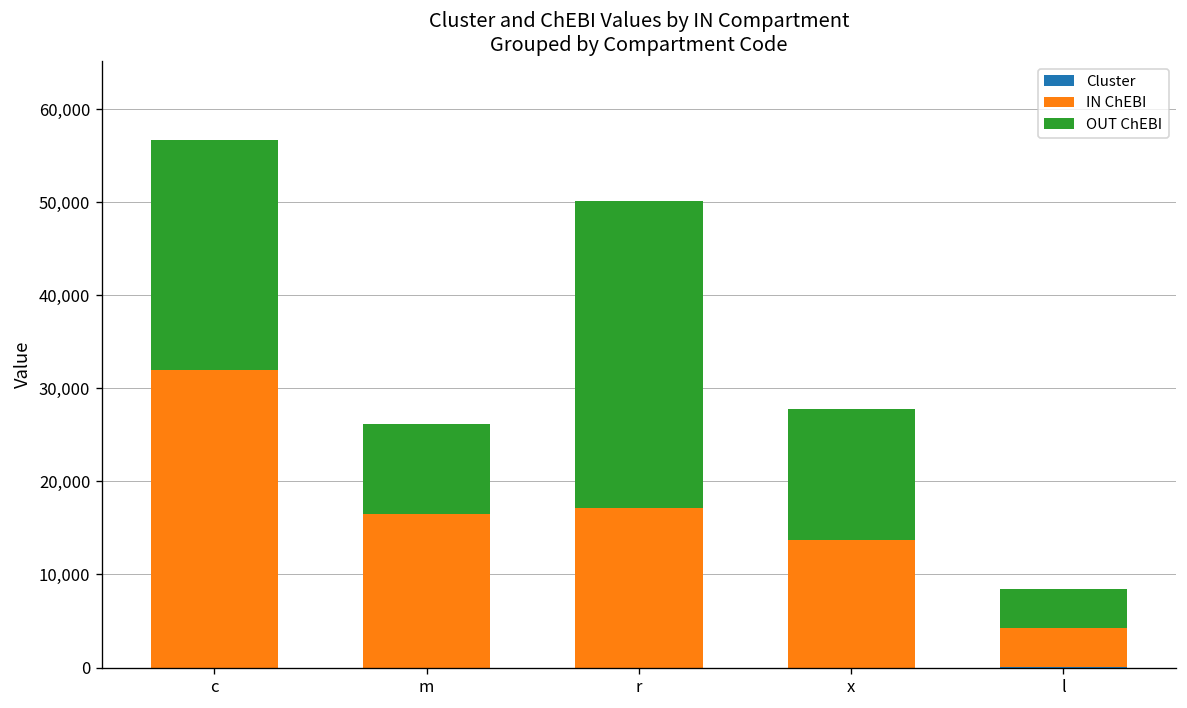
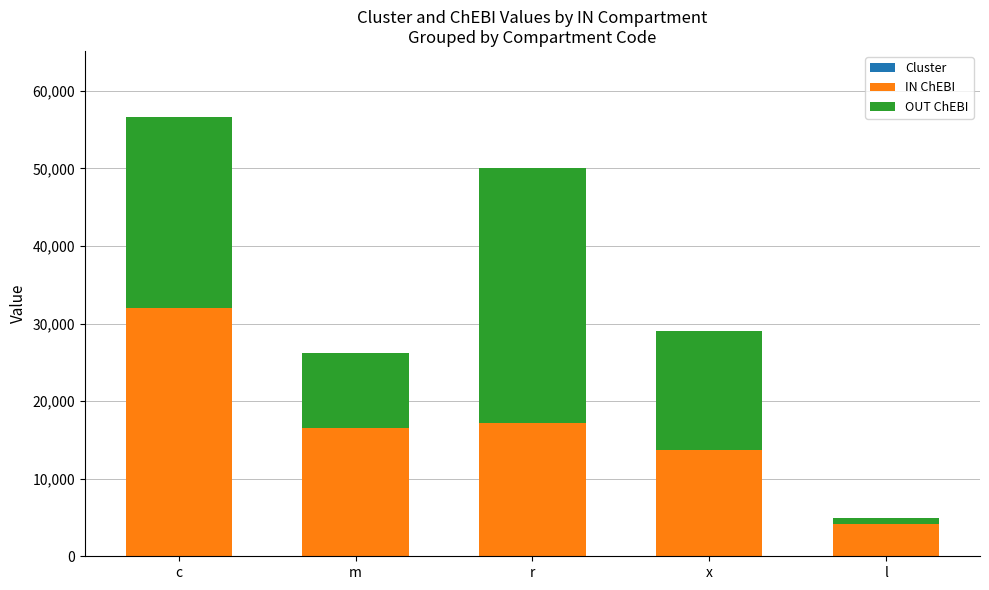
  {
    "IN ChEBI": {
      "c": "32,000",
      "m": "16,000",
      "r": "17,000",
      "x": "14,000",
      "l": "4,000"
    },
    "OUT ChEBI": {
      "c": "25,000",
      "m": "10,000",
      "r": "33,000",
-     "x": "14,000",
-     "l": "4,000"
+     "x": "15,000",
+     "l": "1,000"
    }
  }
